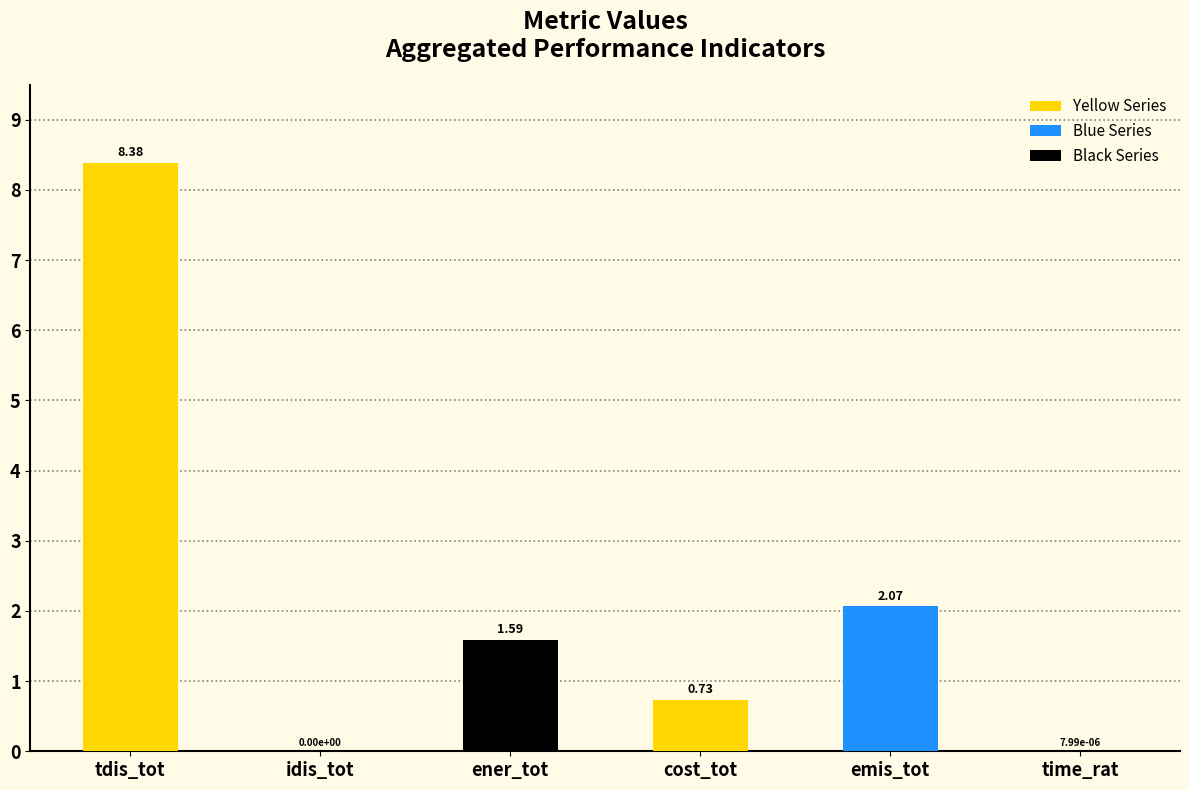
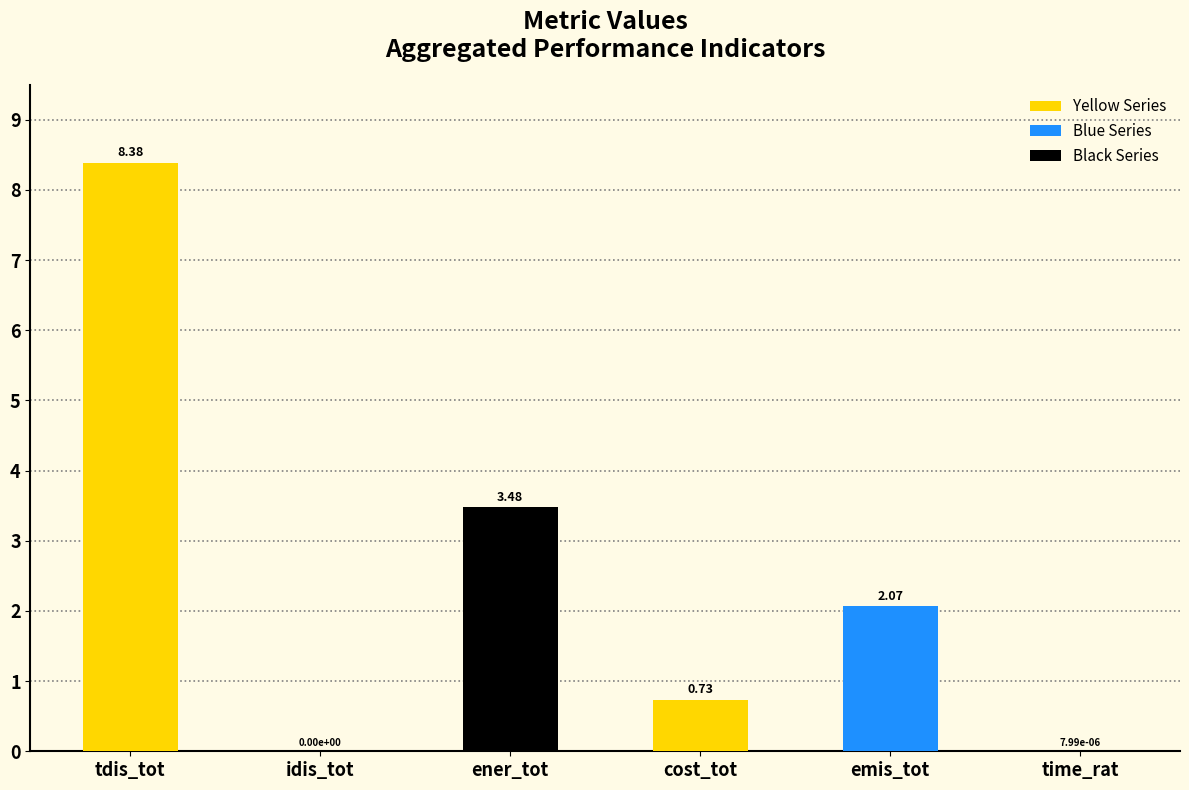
  {
    "tdis_tot": "8.38",
    "idis_tot": "0.00e+00",
-   "ener_tot": "1.59",
+   "ener_tot": "3.48",
    "cost_tot": "0.73",
    "emis_tot": "2.07",
    "time_rat": "7.99e-06"
  }
